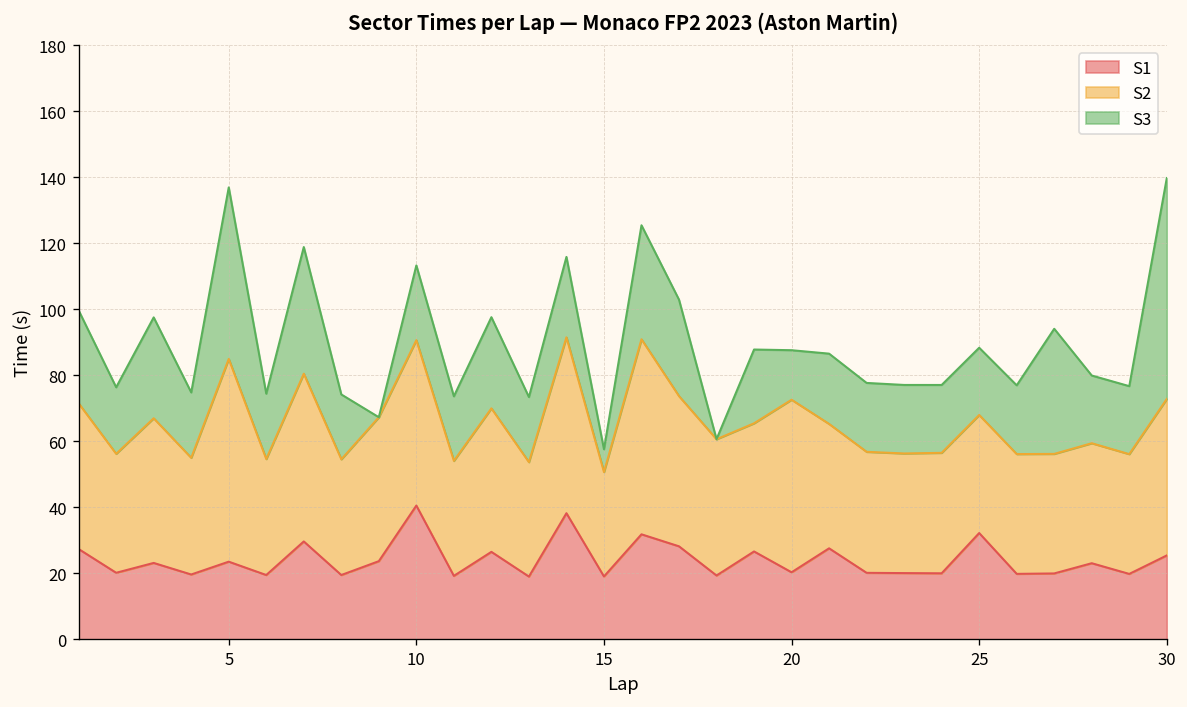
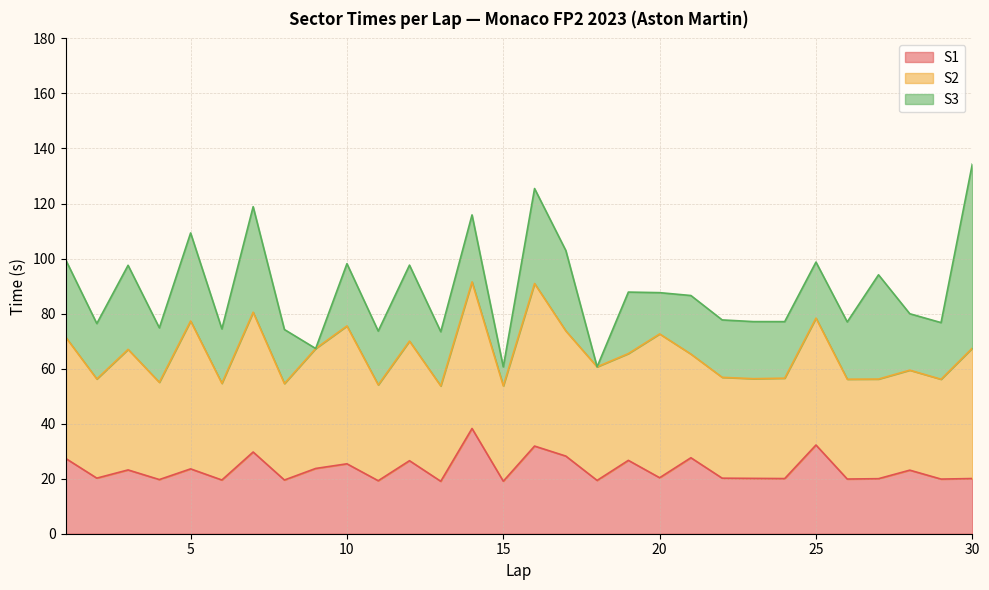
  {
    "S1": {
      "5": 24,
-     "10": 41,
+     "10": 25,
      "15": 19,
      "20": 20,
      "25": 32,
-     "30": 25
+     "30": 20
    },
    "S2": {
-     "5": 61,
+     "5": 54,
      "10": 50,
-     "15": 32,
+     "15": 35,
      "20": 52,
-     "25": 36,
+     "25": 46,
      "30": 47
    },
    "S3": {
-     "5": 52,
+     "5": 32,
      "10": 23,
      "15": 7,
      "20": 15,
      "25": 20,
      "30": 67
    }
  }
